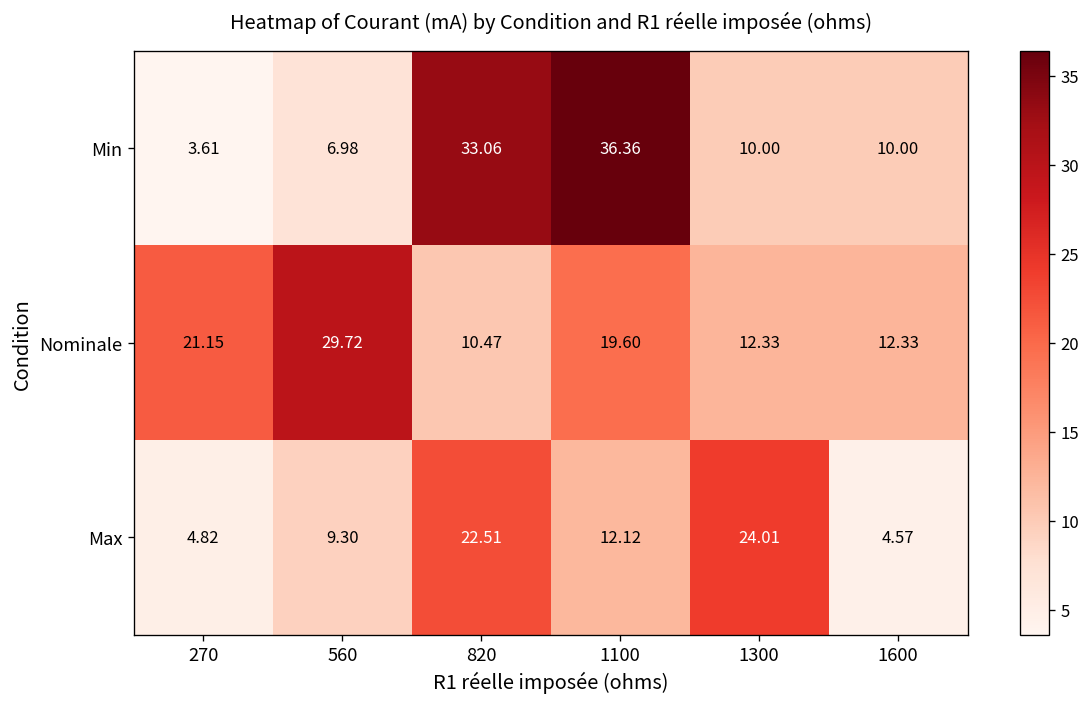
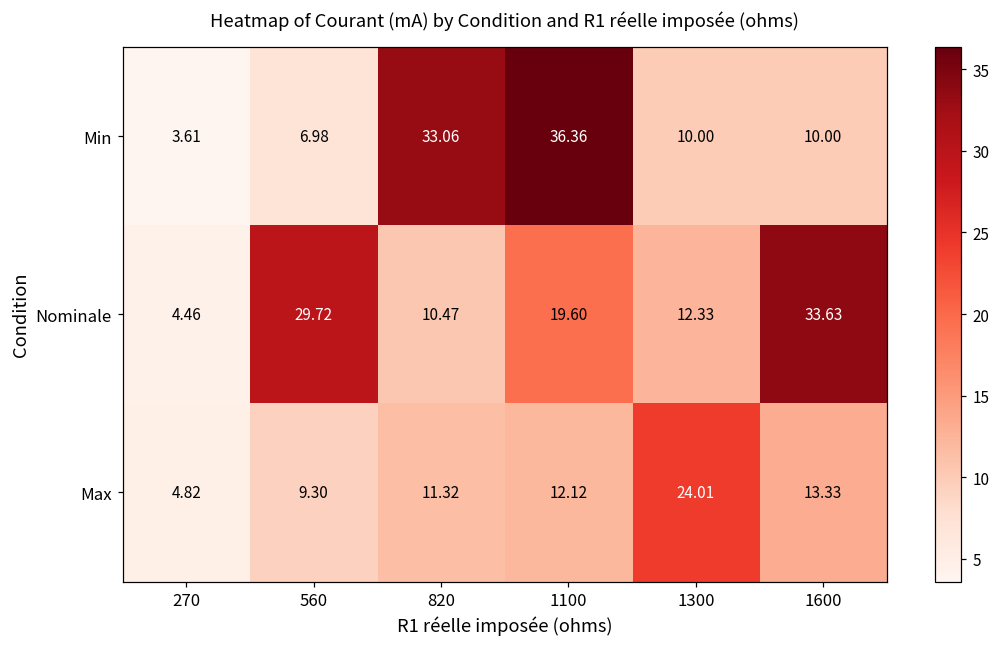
  {
    "Min": {
      "270": 3.61,
      "560": 6.98,
      "820": 33.06,
      "1100": 36.36,
      "1300": 10.00,
      "1600": 10.00
    },
    "Nominale": {
-     "270": 21.15,
+     "270": 4.46,
      "560": 29.72,
      "820": 10.47,
      "1100": 19.60,
      "1300": 12.33,
-     "1600": 12.33
+     "1600": 33.63
    },
    "Max": {
      "270": 4.82,
      "560": 9.30,
-     "820": 22.51,
+     "820": 11.32,
      "1100": 12.12,
      "1300": 24.01,
-     "1600": 4.57
+     "1600": 13.33
    }
  }
